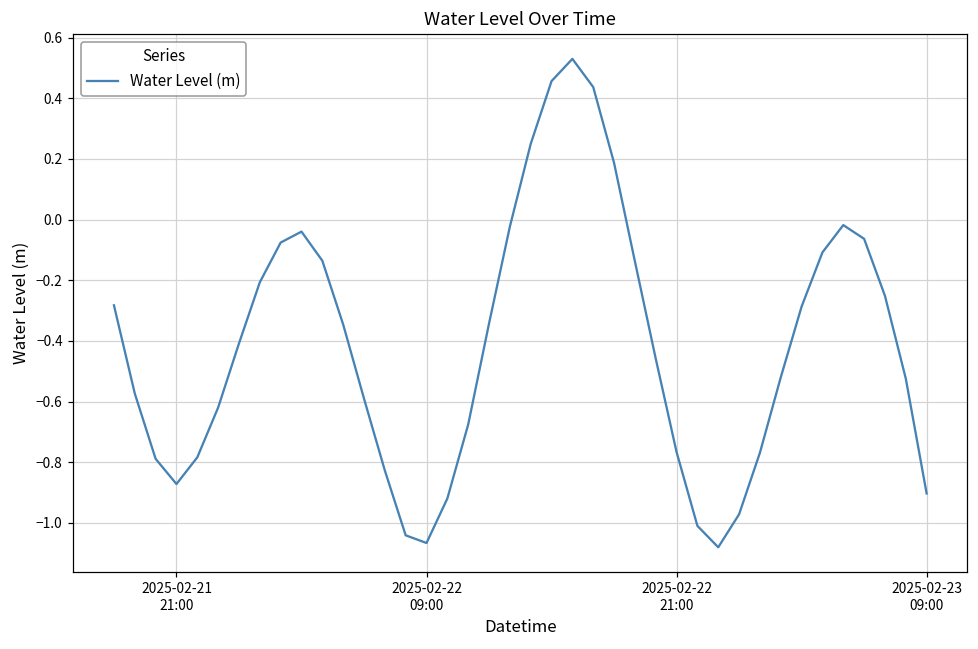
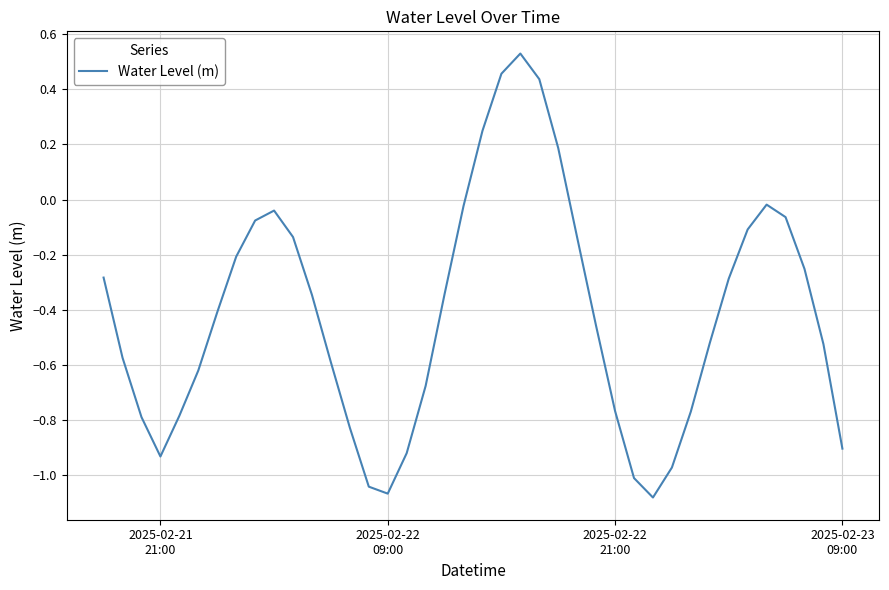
  {
-   "2025-02-21 21:00": -0.87,
+   "2025-02-21 21:00": -0.93,
    "2025-02-22 09:00": -1.07,
    "2025-02-22 21:00": -0.77,
    "2025-02-23 09:00": -0.90
  }
